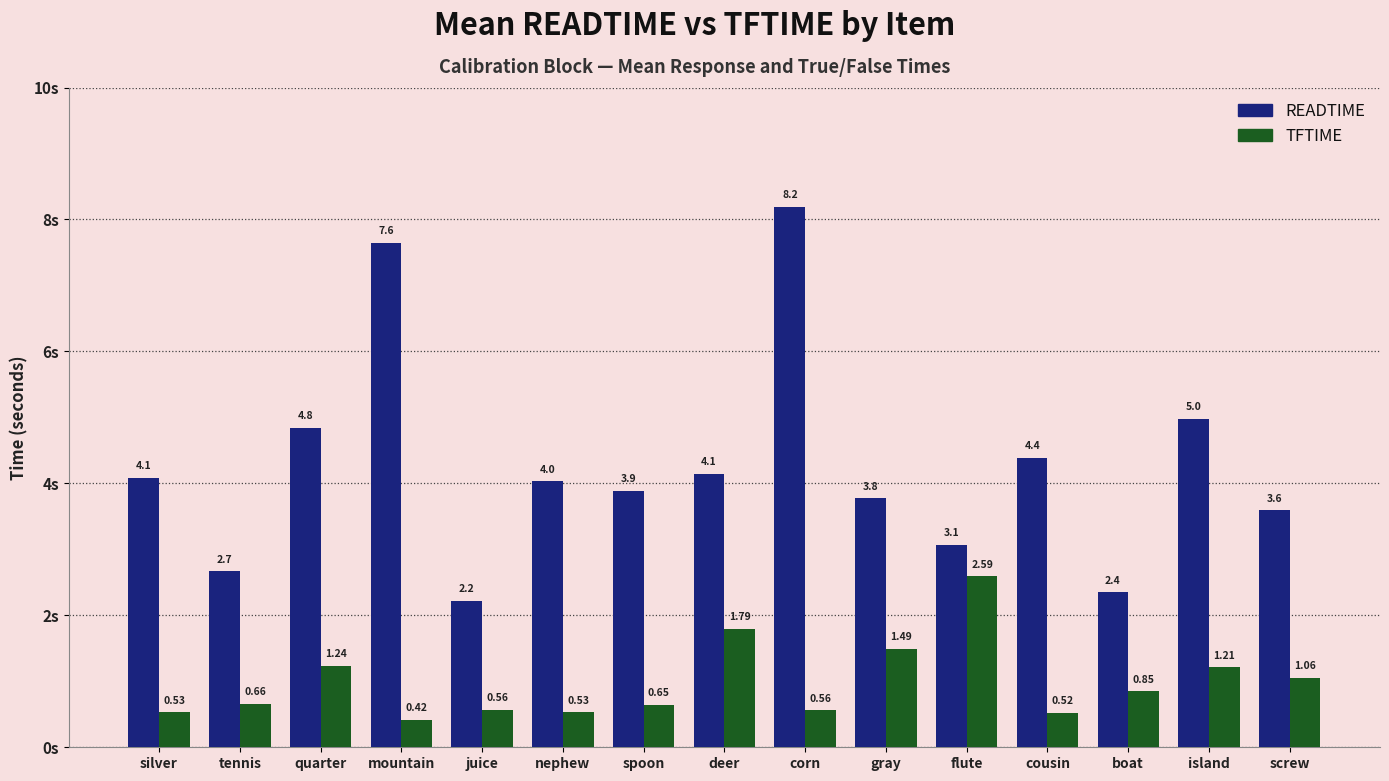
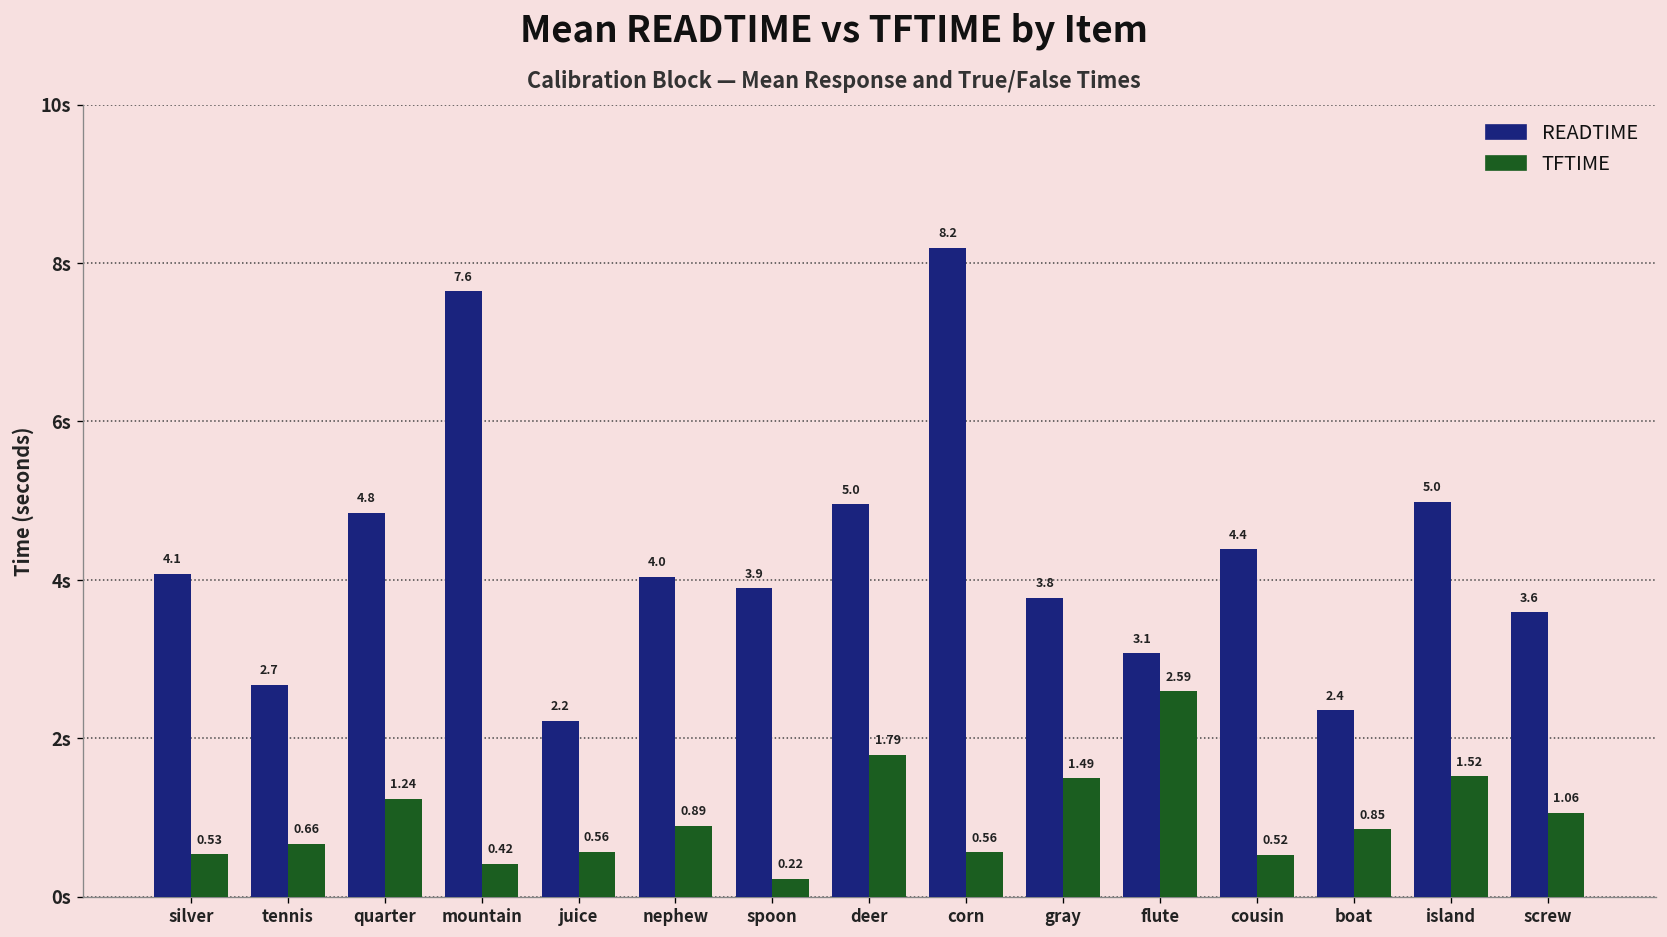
  {
    "READTIME": {
      "silver": 4.1,
      "tennis": 2.7,
      "quarter": 4.8,
      "mountain": 7.6,
      "juice": 2.2,
      "nephew": 4.0,
      "spoon": 3.9,
-     "deer": 4.1,
+     "deer": 5.0,
      "corn": 8.2,
      "gray": 3.8,
      "flute": 3.1,
      "cousin": 4.4,
      "boat": 2.4,
      "island": 5.0,
      "screw": 3.6
    },
    "TFTIME": {
      "silver": 0.53,
      "tennis": 0.66,
      "quarter": 1.24,
      "mountain": 0.42,
      "juice": 0.56,
-     "nephew": 0.53,
-     "spoon": 0.65,
+     "nephew": 0.89,
+     "spoon": 0.22,
      "deer": 1.79,
      "corn": 0.56,
      "gray": 1.49,
      "flute": 2.59,
      "cousin": 0.52,
      "boat": 0.85,
-     "island": 1.21,
+     "island": 1.52,
      "screw": 1.06
    }
  }
